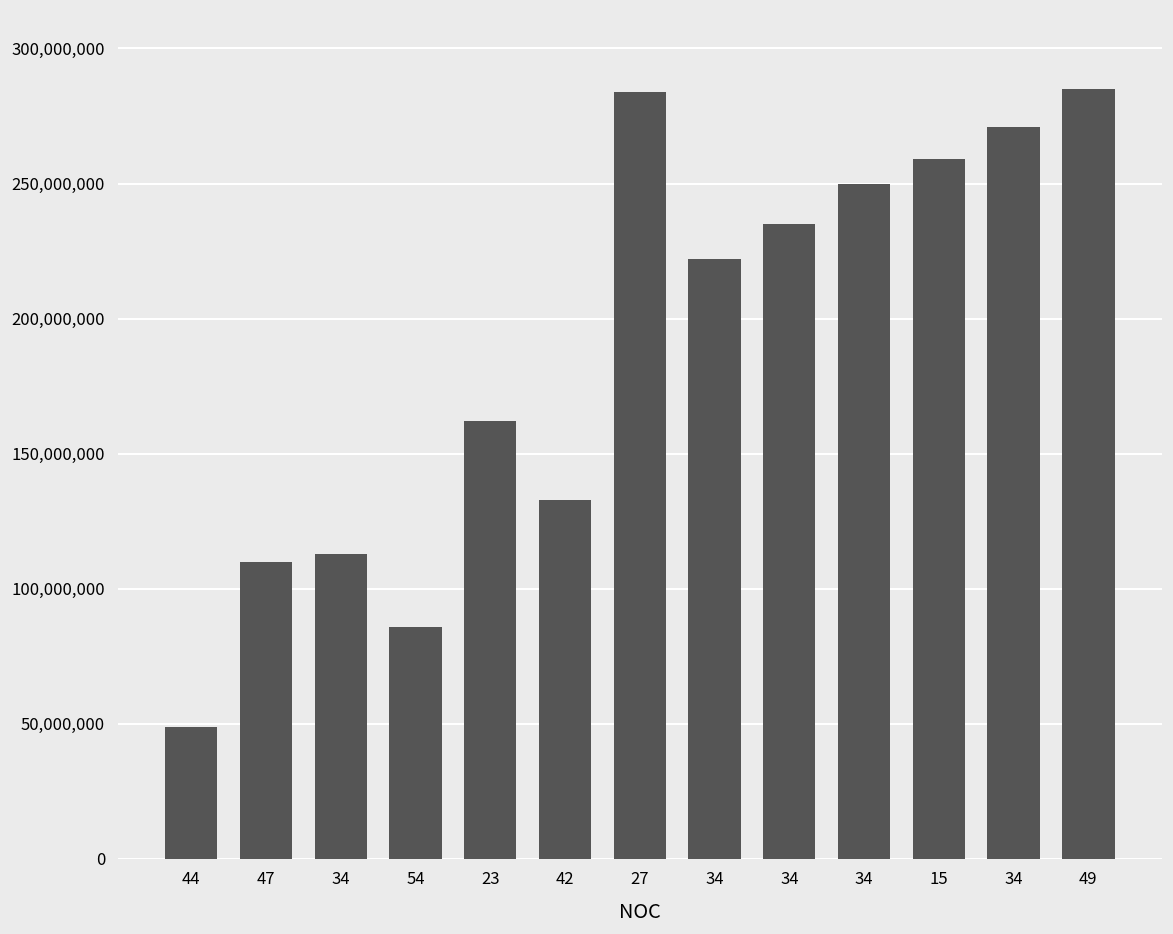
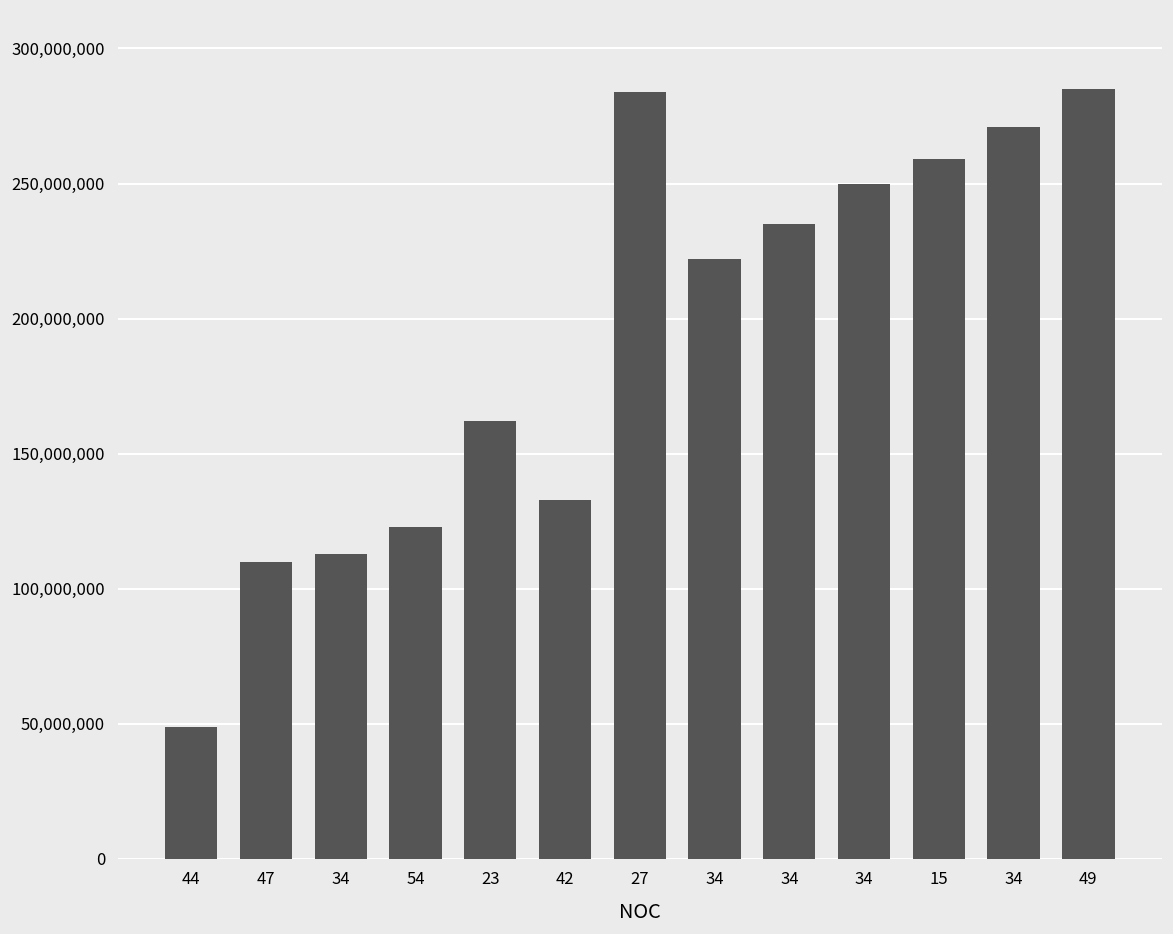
  {
    "44": "49,000,000",
    "47": "110,000,000",
-   "54": "86,000,000",
+   "54": "123,000,000",
    "23": "162,000,000",
    "42": "133,000,000",
    "27": "284,000,000",
    "15": "259,000,000",
    "49": "285,000,000"
  }
